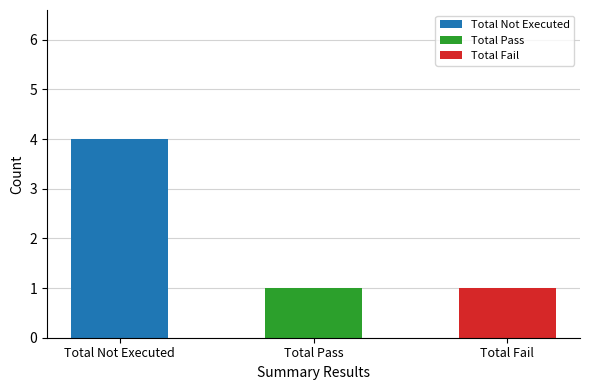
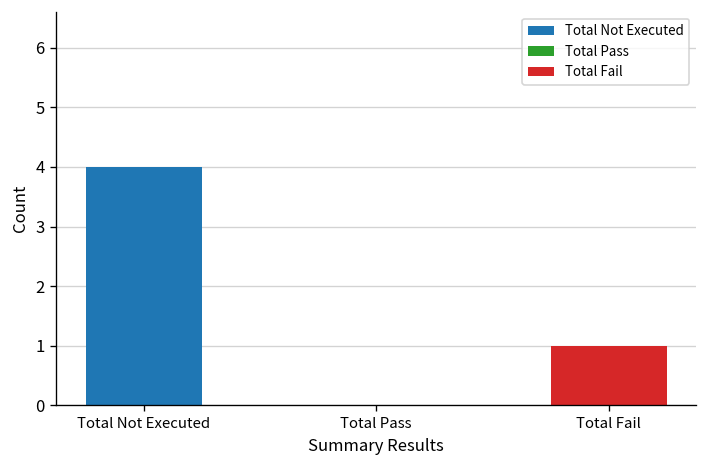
  {
    "Total Not Executed": 4,
-   "Total Pass": 1,
+   "Total Pass": 0,
    "Total Fail": 1
  }
